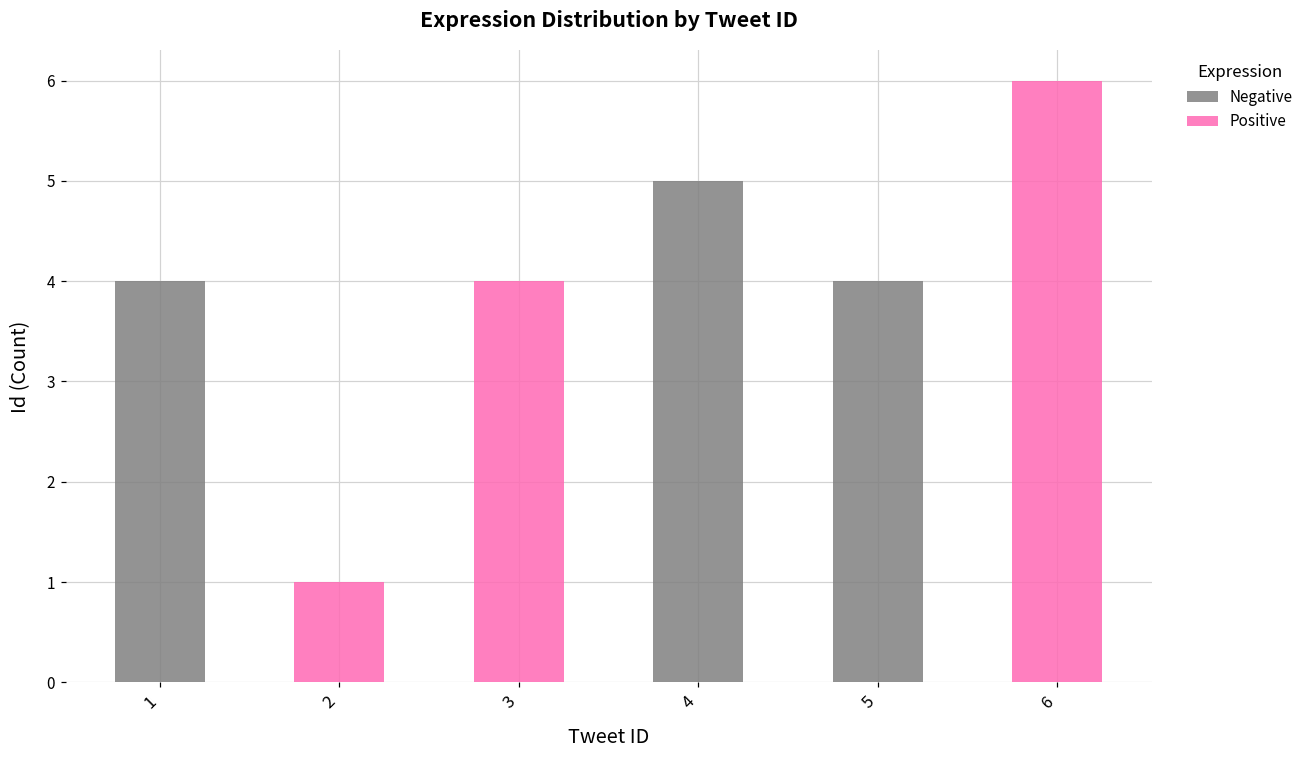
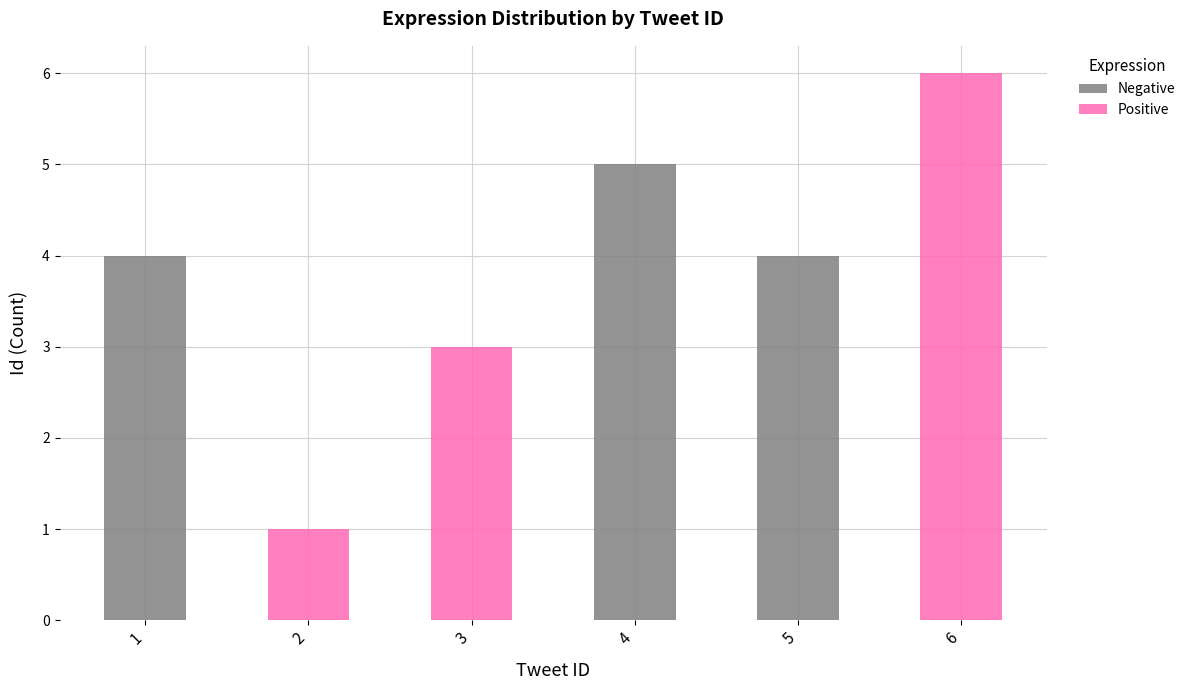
  {
    "Negative": {
      "1": 4,
      "2": 0,
      "3": 0,
      "4": 5,
      "5": 4,
      "6": 0
    },
    "Positive": {
-     "3": 4
+     "3": 3
    }
  }
